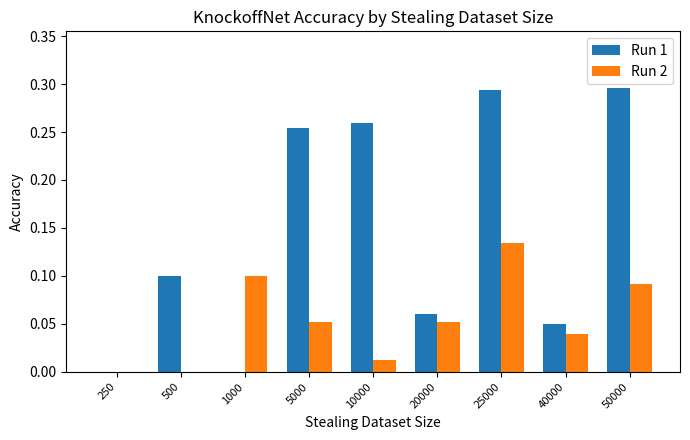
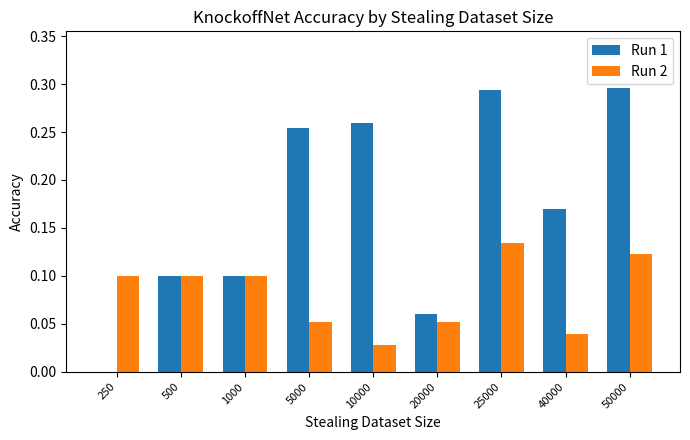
  {
    "Run 1": {
      "250": 0.00,
      "500": 0.10,
-     "1000": 0.0,
+     "1000": 0.1,
      "5000": 0.25,
      "10000": 0.26,
      "20000": 0.06,
      "25000": 0.29,
-     "40000": 0.05,
+     "40000": 0.17,
      "50000": 0.30
    },
    "Run 2": {
-     "250": 0.0,
-     "500": 0.0,
+     "250": 0.1,
+     "500": 0.1,
      "1000": 0.10,
      "5000": 0.05,
-     "10000": 0.01,
+     "10000": 0.03,
      "20000": 0.05,
      "25000": 0.13,
      "40000": 0.04,
-     "50000": 0.09
+     "50000": 0.12
    }
  }
